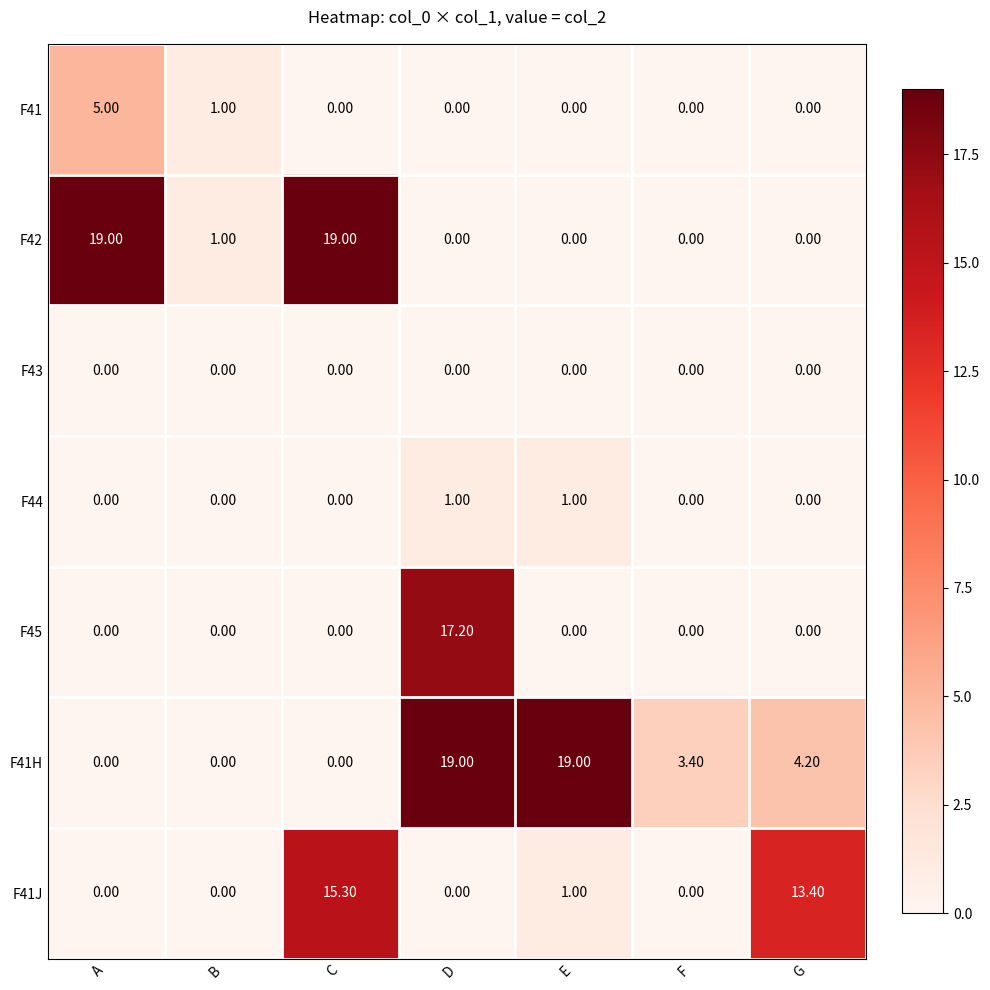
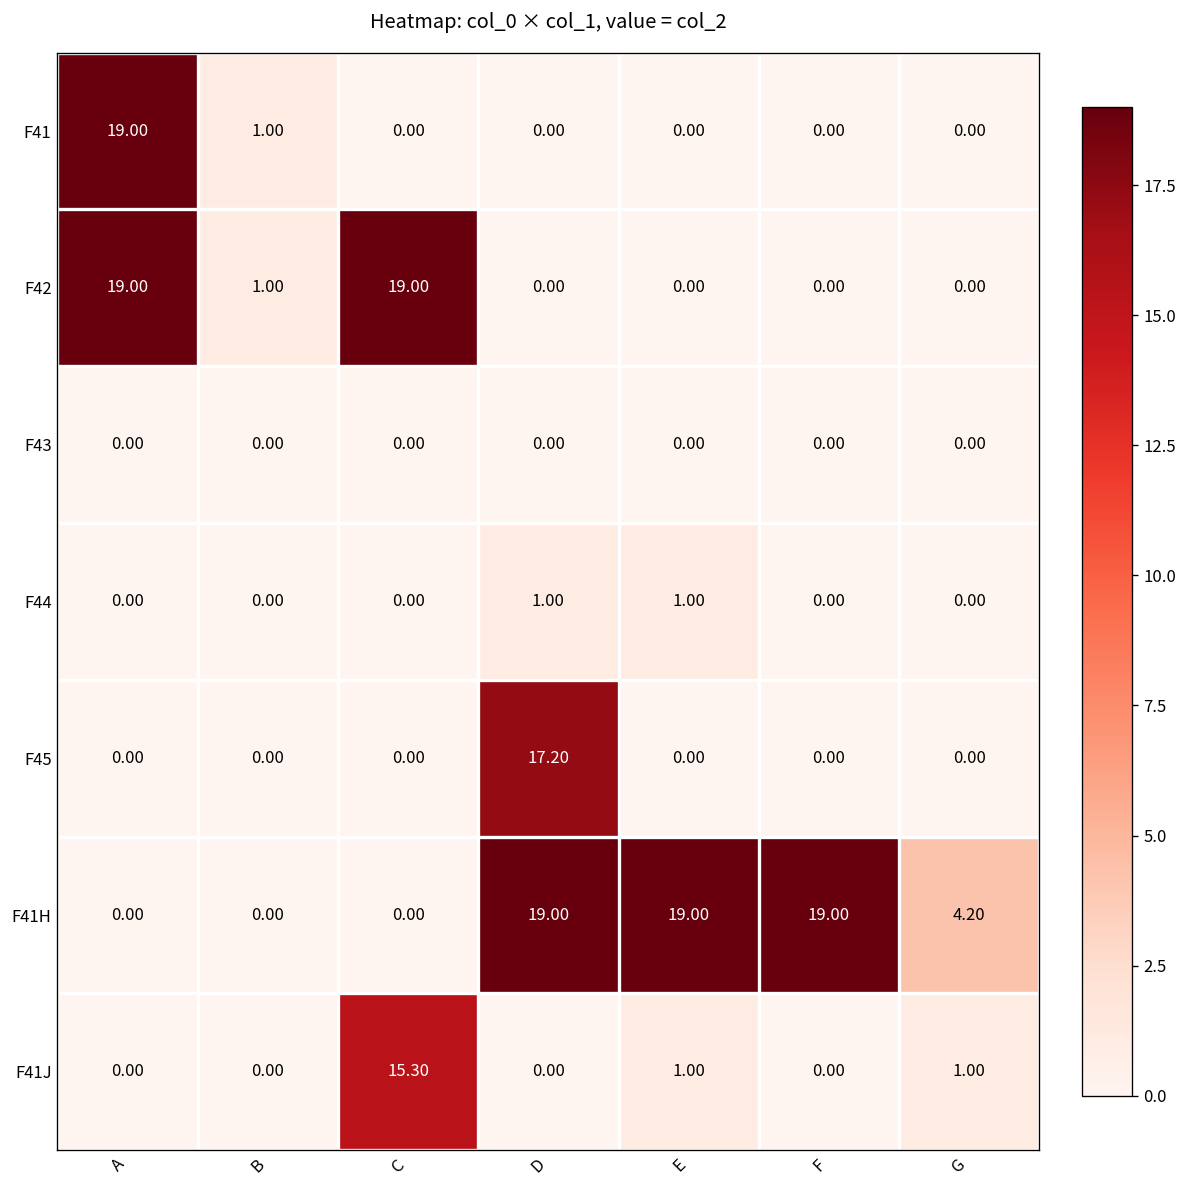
  {
    "F41": {
-     "A": 5.00,
+     "A": 19.00,
      "B": 1.00,
      "C": 0.00,
      "D": 0.00,
      "E": 0.00,
      "F": 0.00,
      "G": 0.00
    },
    "F42": {
      "A": 19.00,
      "B": 1.00,
      "C": 19.00,
      "D": 0.00,
      "E": 0.00,
      "F": 0.00,
      "G": 0.00
    },
    "F43": {
      "A": 0.00,
      "B": 0.00,
      "C": 0.00,
      "D": 0.00,
      "E": 0.00,
      "F": 0.00,
      "G": 0.00
    },
    "F44": {
      "A": 0.00,
      "B": 0.00,
      "C": 0.00,
      "D": 1.00,
      "E": 1.00,
      "F": 0.00,
      "G": 0.00
    },
    "F45": {
      "A": 0.00,
      "B": 0.00,
      "C": 0.00,
      "D": 17.20,
      "E": 0.00,
      "F": 0.00,
      "G": 0.00
    },
    "F41H": {
      "A": 0.00,
      "B": 0.00,
      "C": 0.00,
      "D": 19.00,
      "E": 19.00,
-     "F": 3.40,
+     "F": 19.00,
      "G": 4.20
    },
    "F41J": {
      "A": 0.00,
      "B": 0.00,
      "C": 15.30,
      "D": 0.00,
      "E": 1.00,
      "F": 0.00,
-     "G": 13.40
+     "G": 1.00
    }
  }
